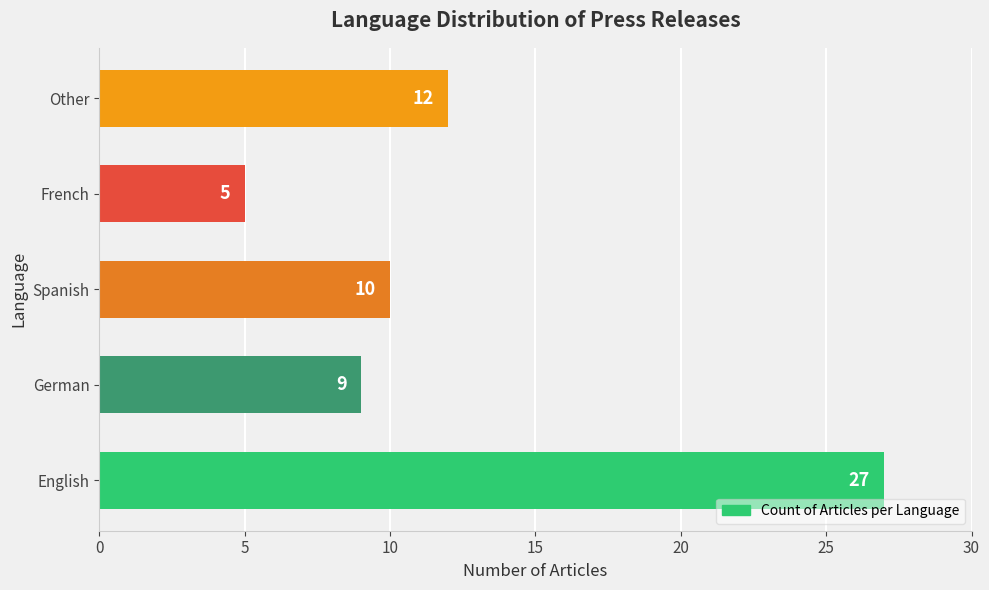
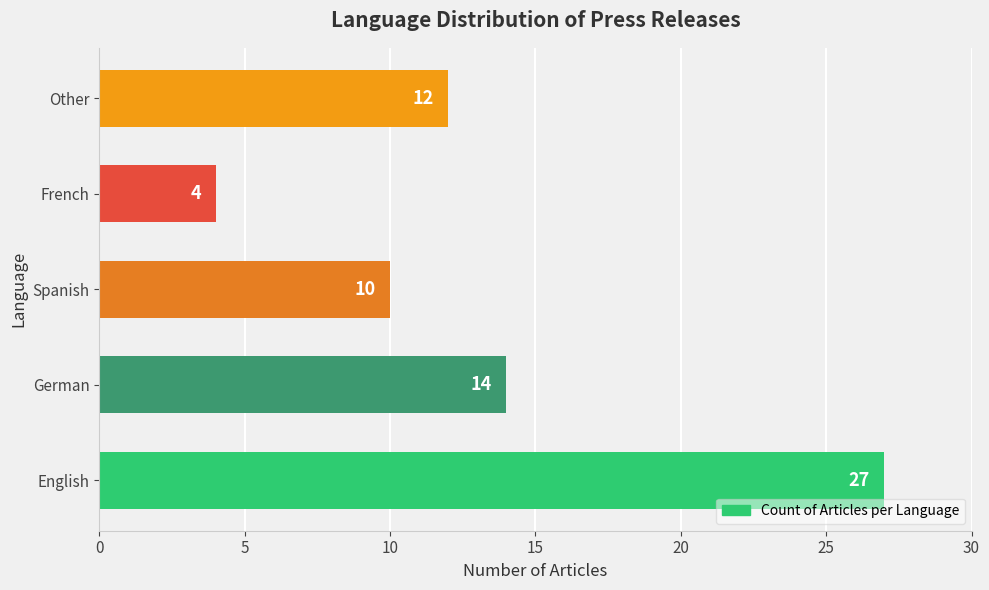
  {
    "Other": 12,
-   "French": 5,
+   "French": 4,
    "Spanish": 10,
-   "German": 9,
+   "German": 14,
    "English": 27
  }
